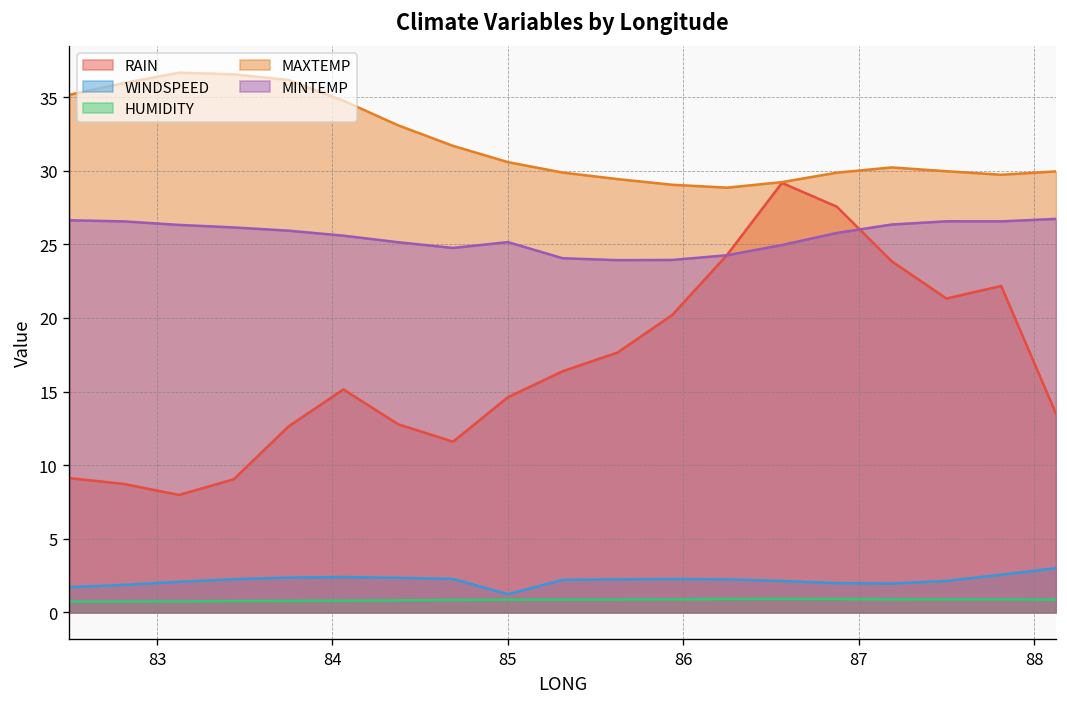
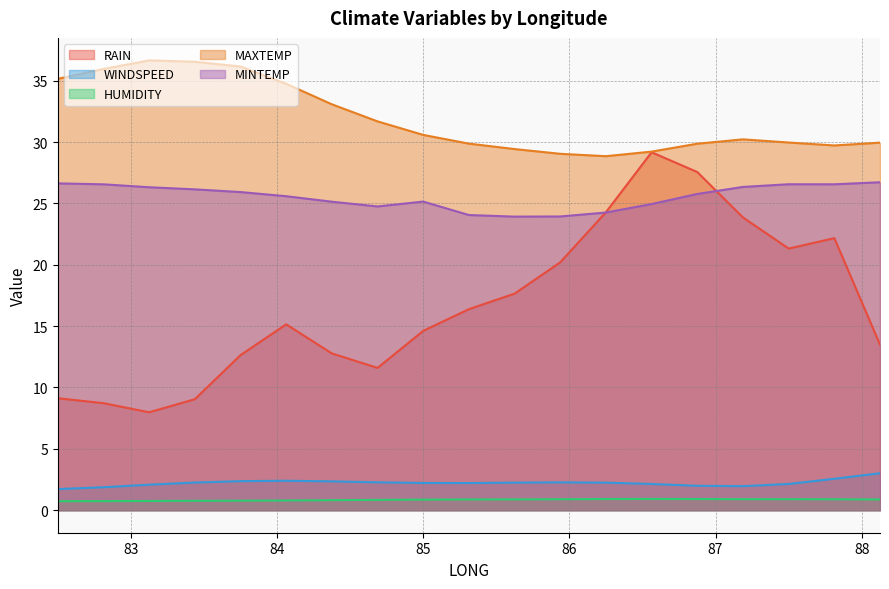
  {
    "WINDSPEED": {
-     "85": 1.2
+     "85": 2.2
    },
    "HUMIDITY": {
      "85": 0.9
    },
    "MINTEMP": {
      "85": 25.1
    }
  }
